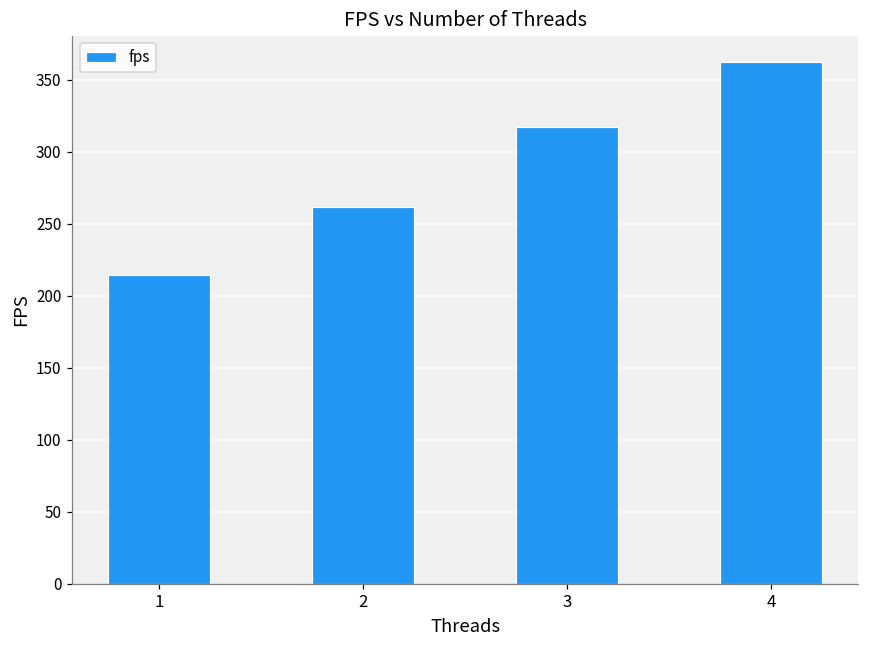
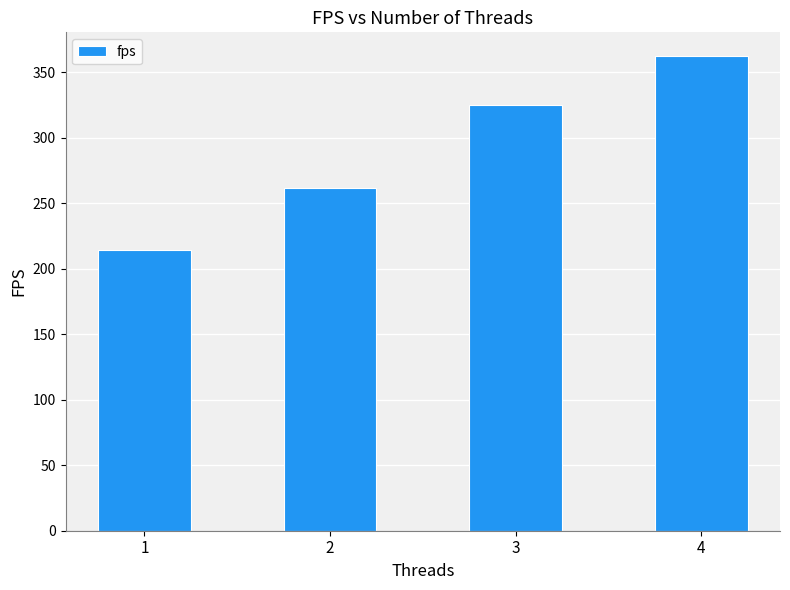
  {
    "1": 215,
    "2": 262,
-   "3": 317,
+   "3": 325,
    "4": 362
  }
